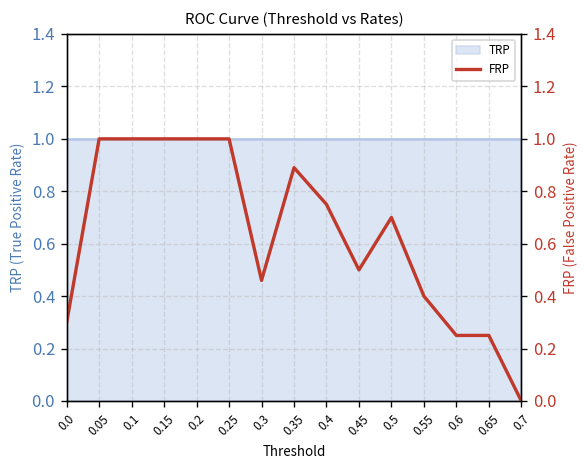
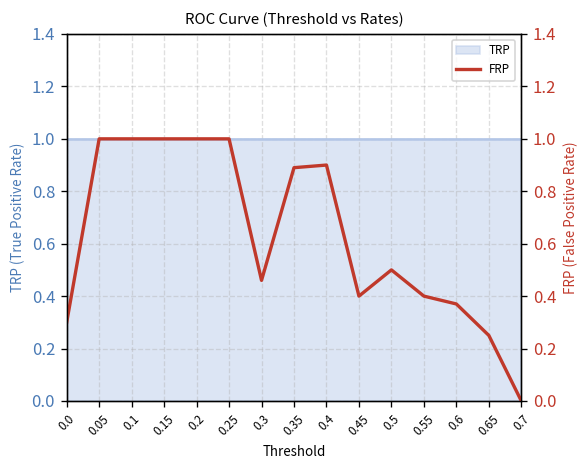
  {
    "TRP": {
      "0.0": 1.00,
      "0.05": 1.00,
      "0.1": 1.00,
      "0.15": 1.00,
      "0.2": 1.00,
      "0.25": 1.00,
      "0.3": 1.00,
      "0.35": 1.00,
      "0.4": 1.00,
      "0.45": 1.00,
      "0.5": 1.00,
      "0.55": 1.00,
      "0.6": 1.00,
      "0.65": 1.00,
      "0.7": 1.00
    },
    "FRP": {
      "0.0": 0.30,
      "0.05": 1.00,
      "0.1": 1.00,
      "0.15": 1.00,
      "0.2": 1.00,
      "0.25": 1.00,
      "0.3": 0.46,
      "0.35": 0.89,
-     "0.4": 0.75,
-     "0.45": 0.5,
-     "0.5": 0.7,
+     "0.4": 0.90,
+     "0.45": 0.4,
+     "0.5": 0.5,
      "0.55": 0.40,
-     "0.6": 0.25,
+     "0.6": 0.37,
      "0.65": 0.25,
      "0.7": 0.00
    }
  }
